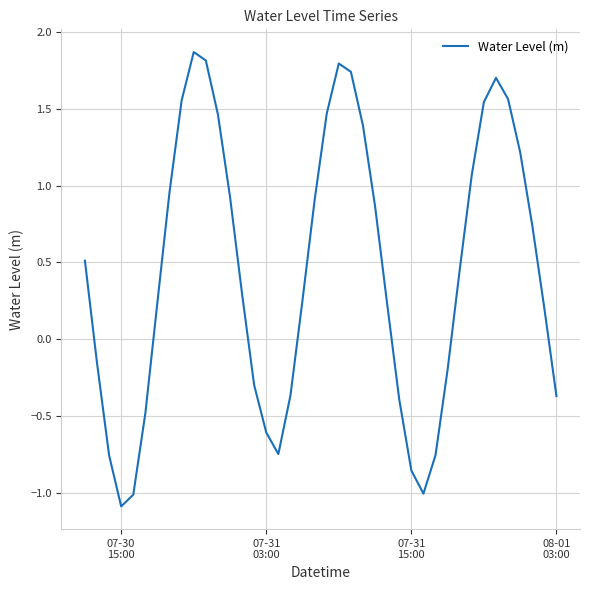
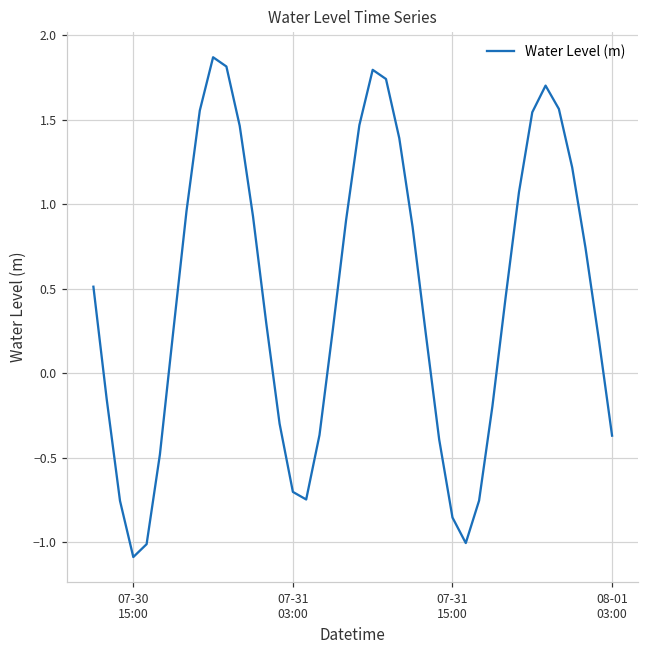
  {
    "07-30 15:00": -1.09,
-   "07-31 03:00": -0.61,
+   "07-31 03:00": -0.70,
    "07-31 15:00": -0.85,
    "08-01 03:00": -0.37
  }
